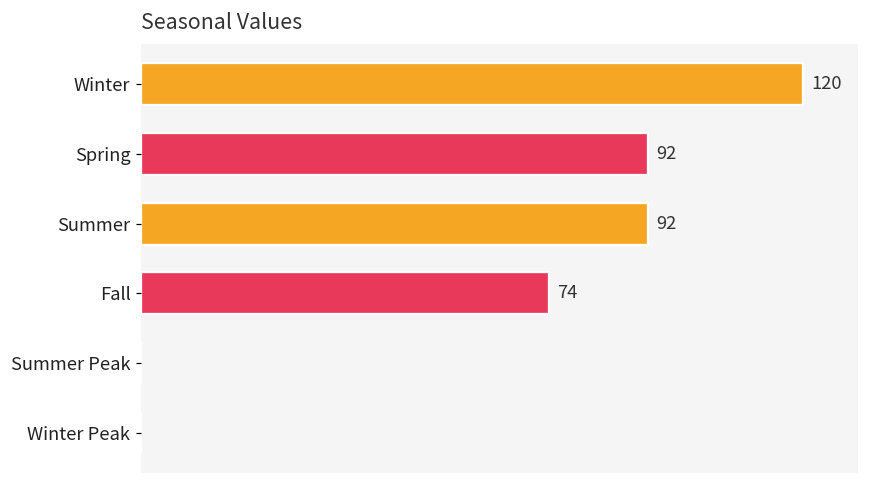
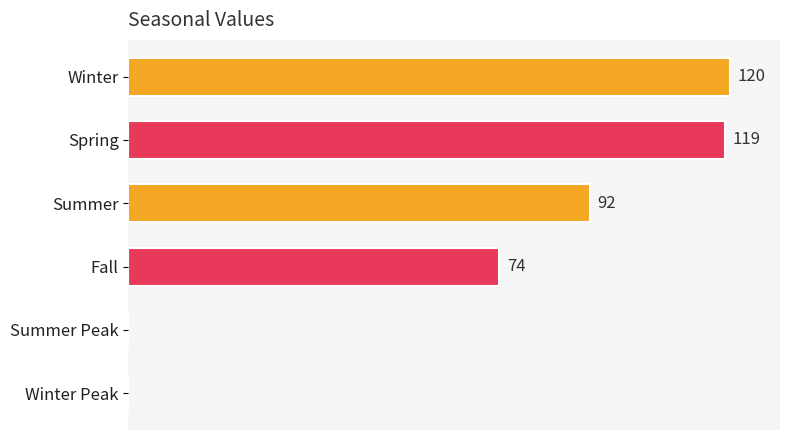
  {
    "Winter": 120,
-   "Spring": 92,
+   "Spring": 119,
    "Summer": 92,
    "Fall": 74
  }
